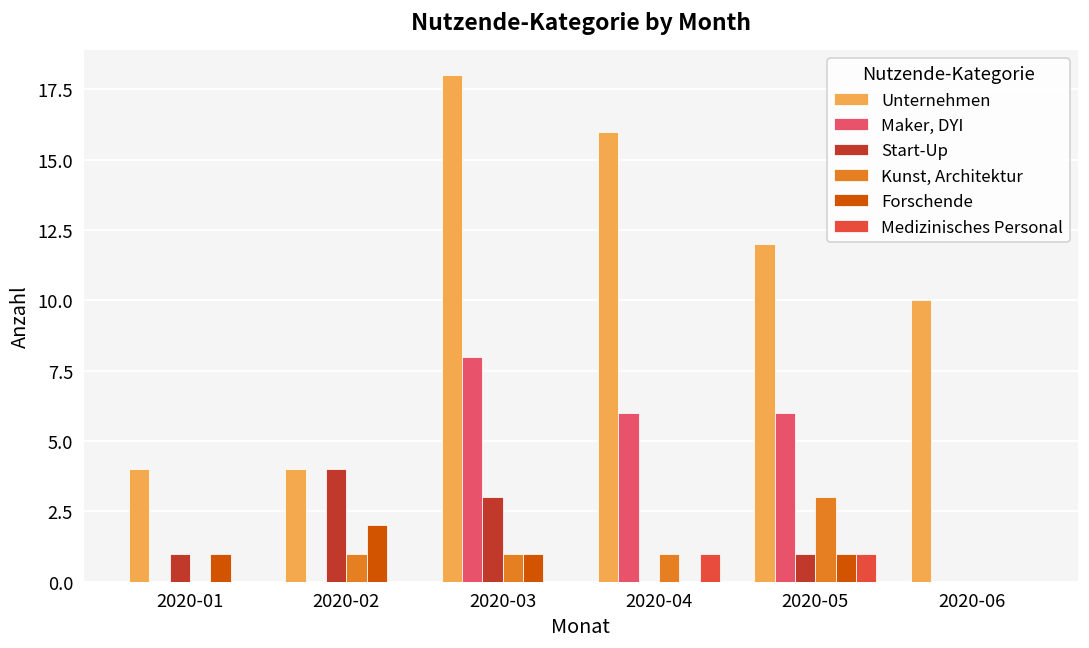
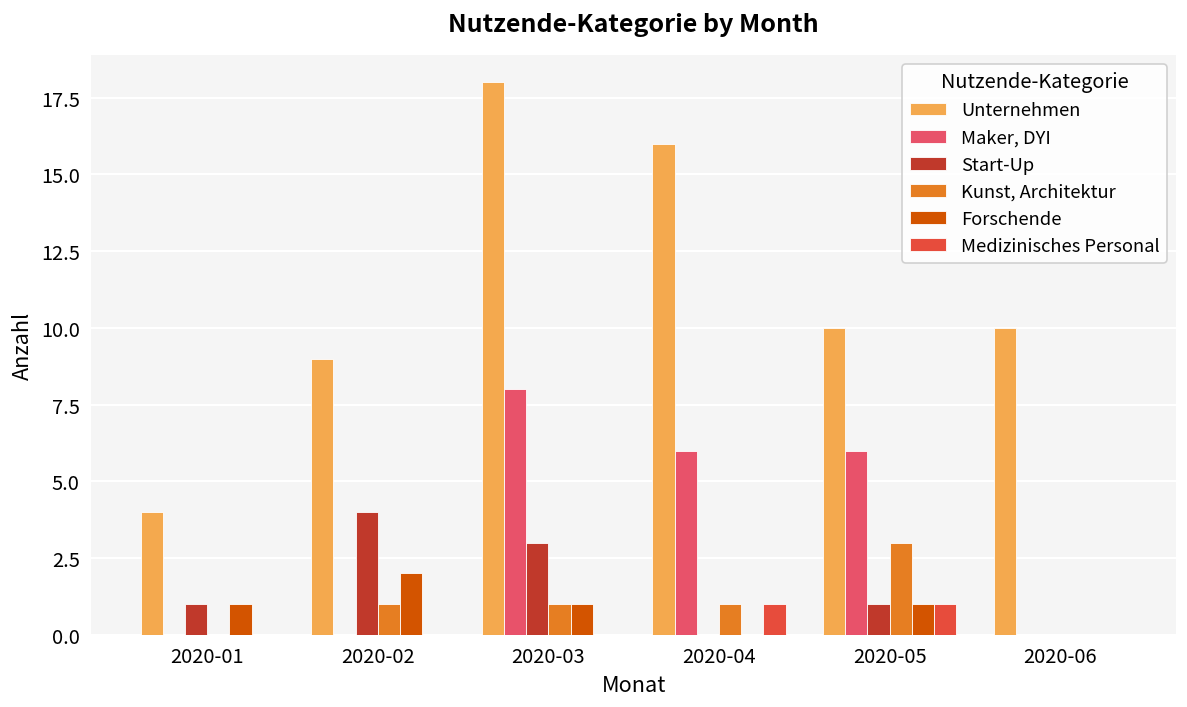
  {
    "Unternehmen": {
      "2020-01": 4,
-     "2020-02": 4,
+     "2020-02": 9,
      "2020-03": 18,
      "2020-04": 16,
-     "2020-05": 12,
+     "2020-05": 10,
      "2020-06": 10
    }
  }
